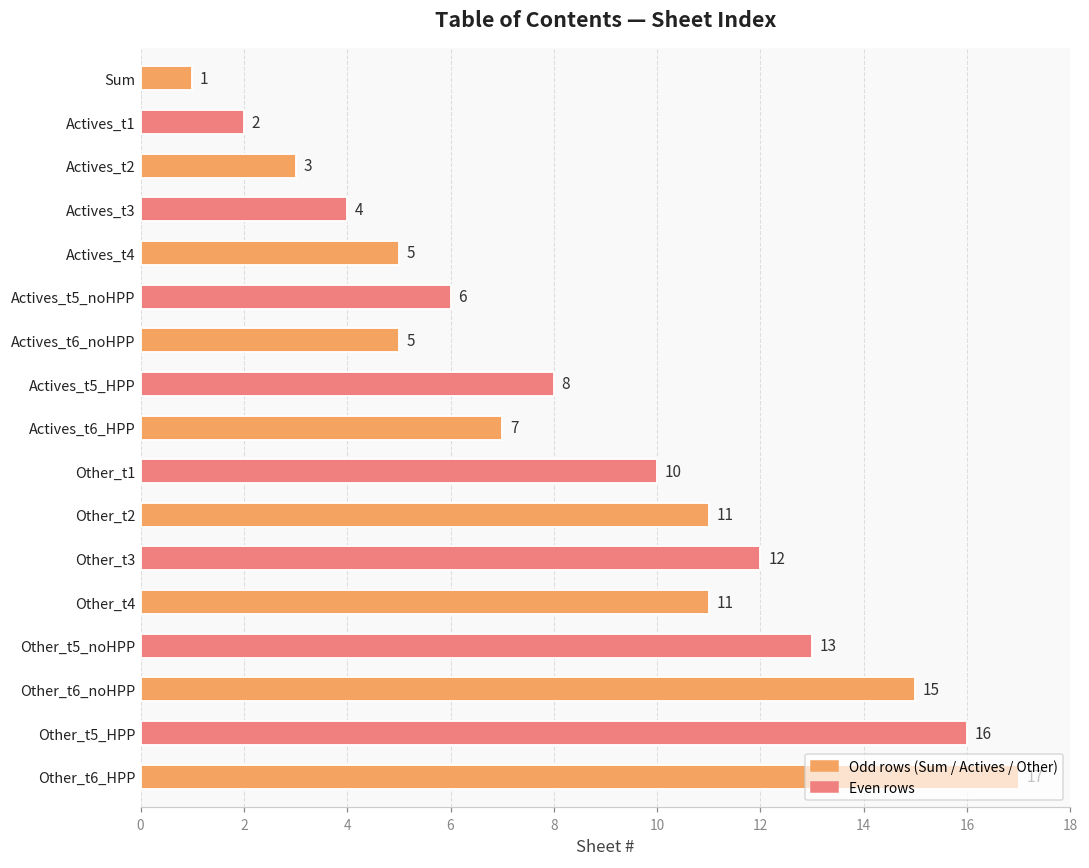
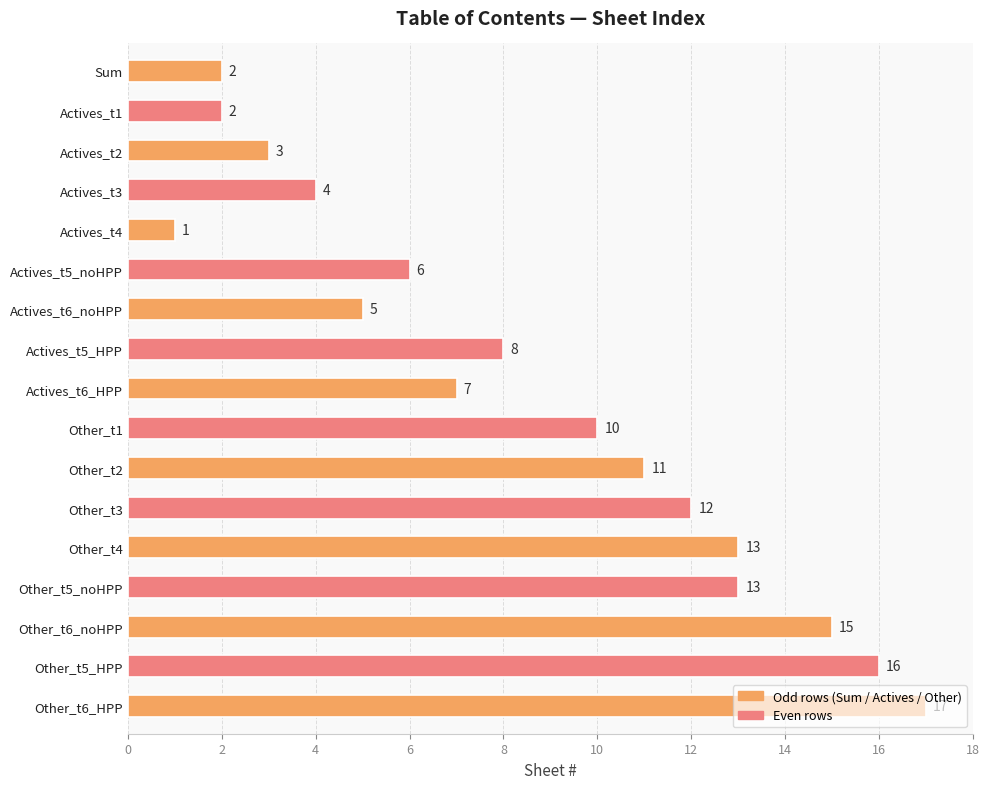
  {
-   "Sum": 1,
+   "Sum": 2,
    "Actives_t1": 2,
    "Actives_t2": 3,
    "Actives_t3": 4,
-   "Actives_t4": 5,
+   "Actives_t4": 1,
    "Actives_t5_noHPP": 6,
    "Actives_t6_noHPP": 5,
    "Actives_t5_HPP": 8,
    "Actives_t6_HPP": 7,
    "Other_t1": 10,
    "Other_t2": 11,
    "Other_t3": 12,
-   "Other_t4": 11,
+   "Other_t4": 13,
    "Other_t5_noHPP": 13,
    "Other_t6_noHPP": 15,
    "Other_t5_HPP": 16
  }
